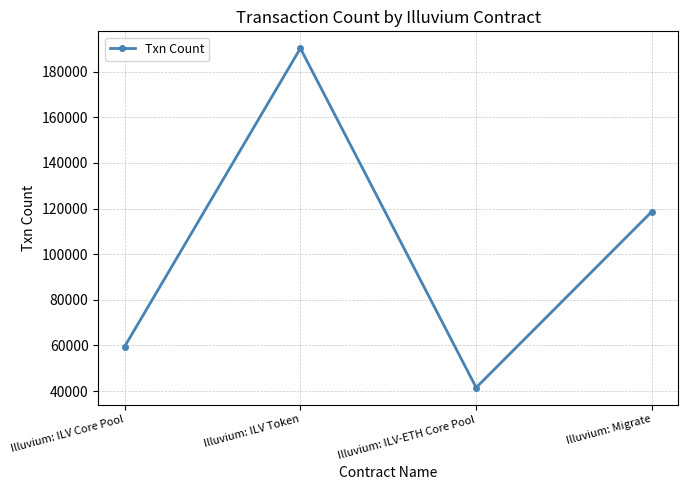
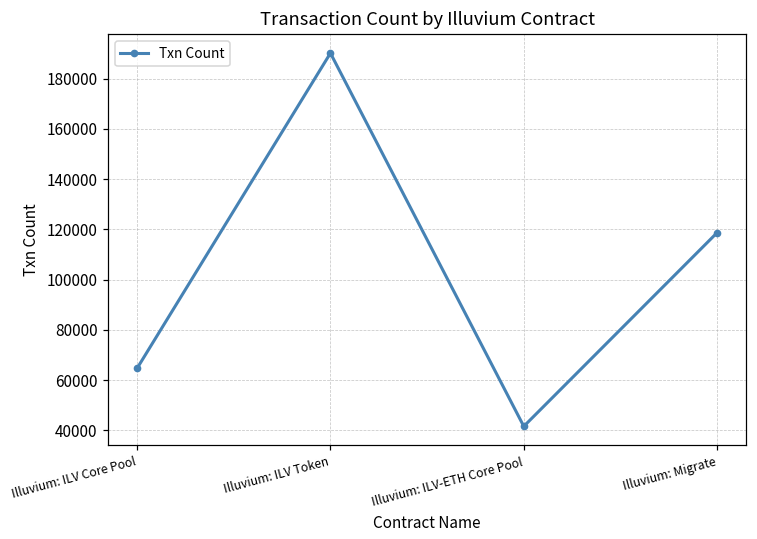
  {
-   "Illuvium: ILV Core Pool": 60000,
+   "Illuvium: ILV Core Pool": 65000,
    "Illuvium: ILV Token": 190000,
    "Illuvium: ILV-ETH Core Pool": 42000,
    "Illuvium: Migrate": 119000
  }
